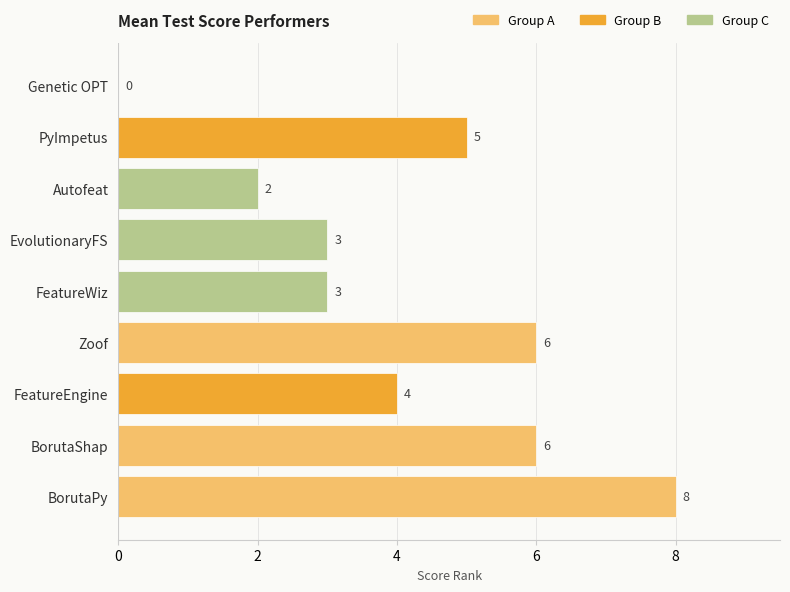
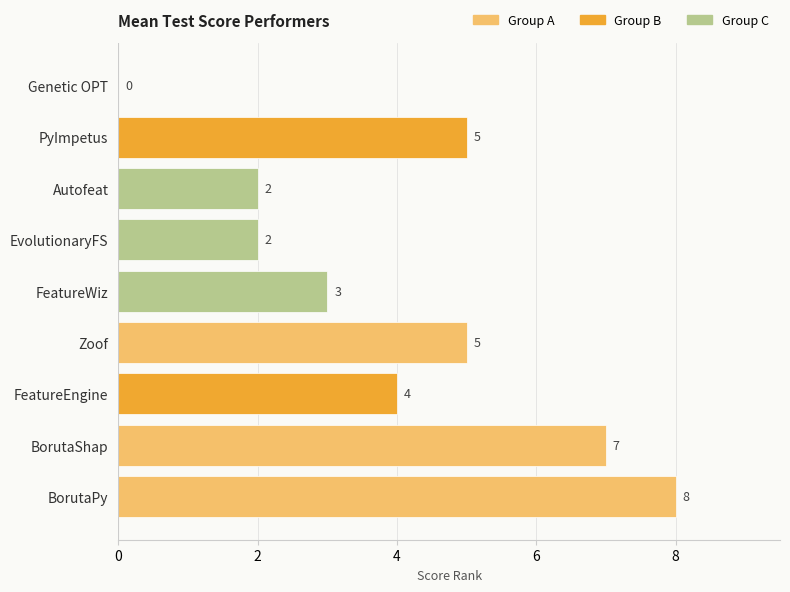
  {
    "Genetic OPT": 0,
    "PyImpetus": 5,
    "Autofeat": 2,
-   "EvolutionaryFS": 3,
+   "EvolutionaryFS": 2,
    "FeatureWiz": 3,
-   "Zoof": 6,
+   "Zoof": 5,
    "FeatureEngine": 4,
-   "BorutaShap": 6,
+   "BorutaShap": 7,
    "BorutaPy": 8
  }
